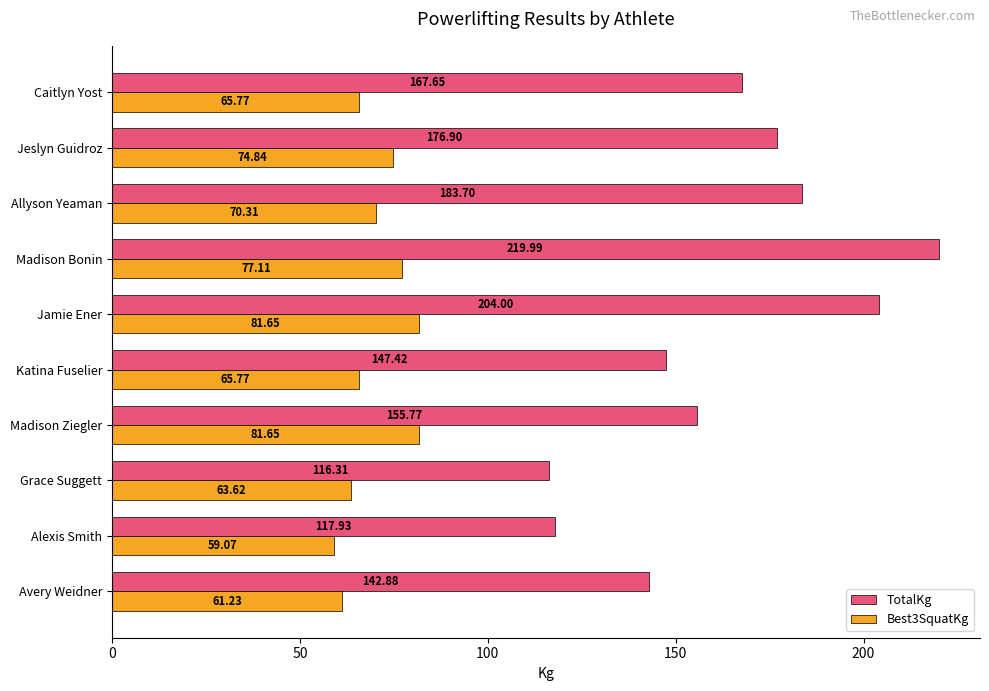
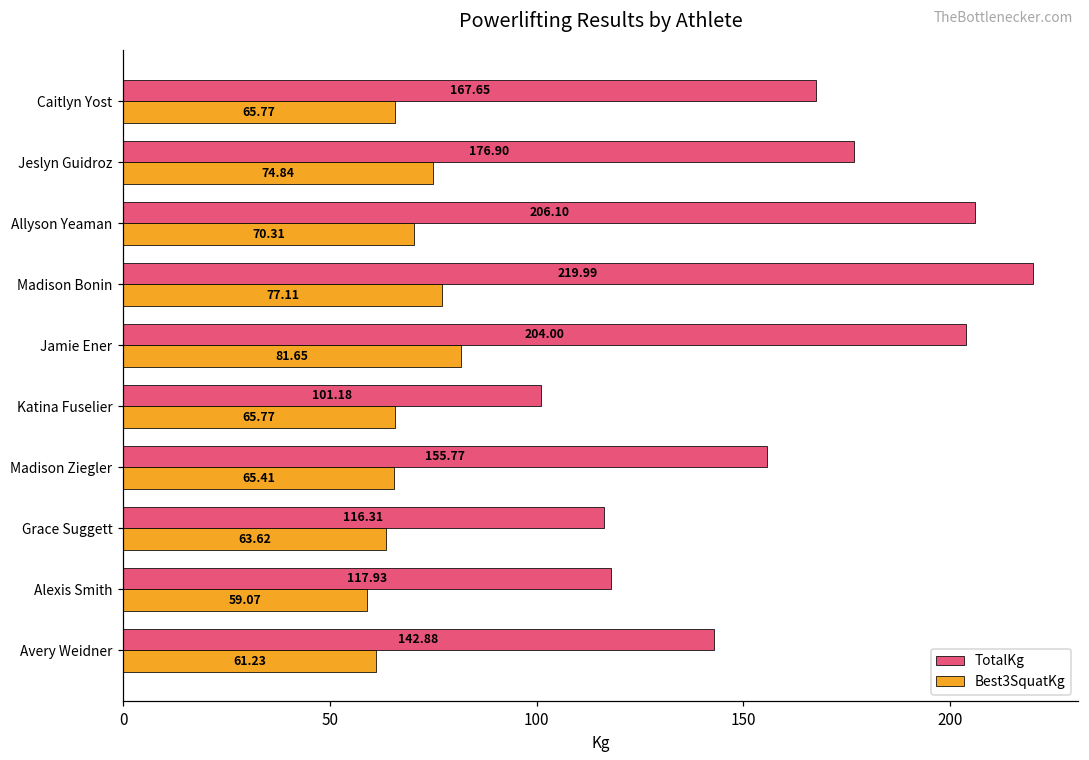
  {
    "TotalKg": {
      "Caitlyn Yost": 167.65,
      "Jeslyn Guidroz": 176.90,
-     "Allyson Yeaman": 183.70,
+     "Allyson Yeaman": 206.10,
      "Madison Bonin": 219.99,
      "Jamie Ener": 204.00,
-     "Katina Fuselier": 147.42,
+     "Katina Fuselier": 101.18,
      "Madison Ziegler": 155.77,
      "Grace Suggett": 116.31,
      "Alexis Smith": 117.93,
      "Avery Weidner": 142.88
    },
    "Best3SquatKg": {
      "Caitlyn Yost": 65.77,
      "Jeslyn Guidroz": 74.84,
      "Allyson Yeaman": 70.31,
      "Madison Bonin": 77.11,
      "Jamie Ener": 81.65,
      "Katina Fuselier": 65.77,
-     "Madison Ziegler": 81.65,
+     "Madison Ziegler": 65.41,
      "Grace Suggett": 63.62,
      "Alexis Smith": 59.07,
      "Avery Weidner": 61.23
    }
  }
